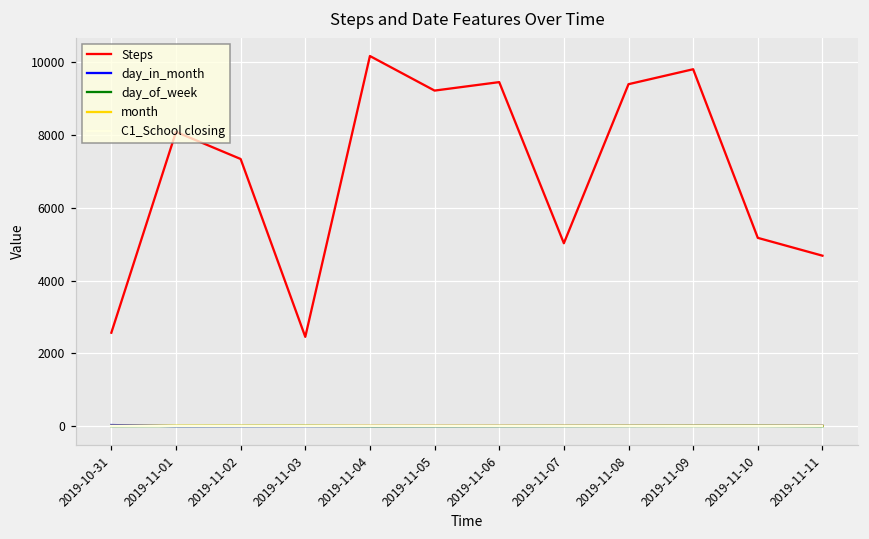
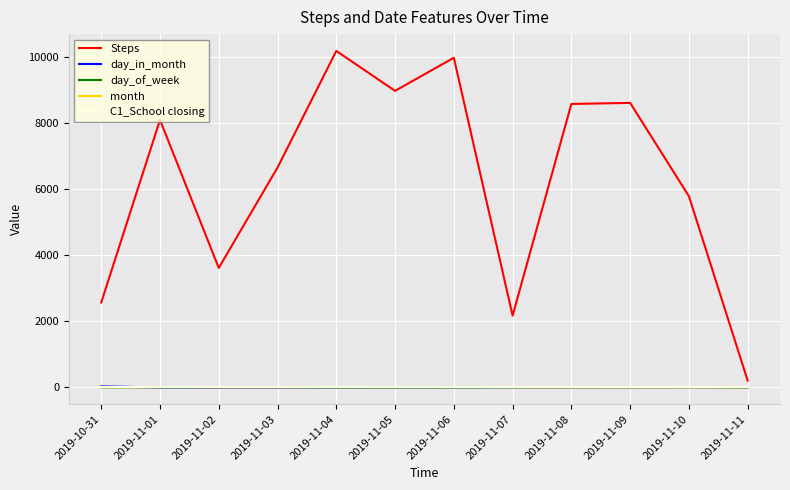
  {
    "Steps": {
      "2019-10-31": 2600,
-     "2019-11-02": 7300,
-     "2019-11-03": 2500,
+     "2019-11-02": 3600,
+     "2019-11-03": 6600,
      "2019-11-04": 10200,
-     "2019-11-05": 9200,
-     "2019-11-06": 9500,
-     "2019-11-07": 5000,
-     "2019-11-08": 9400,
-     "2019-11-09": 9800,
-     "2019-11-10": 5200,
-     "2019-11-11": 4700
+     "2019-11-05": 9000,
+     "2019-11-06": 10000,
+     "2019-11-07": 2200,
+     "2019-11-08": 8600,
+     "2019-11-09": 8600,
+     "2019-11-10": 5800,
+     "2019-11-11": 200
    }
  }
